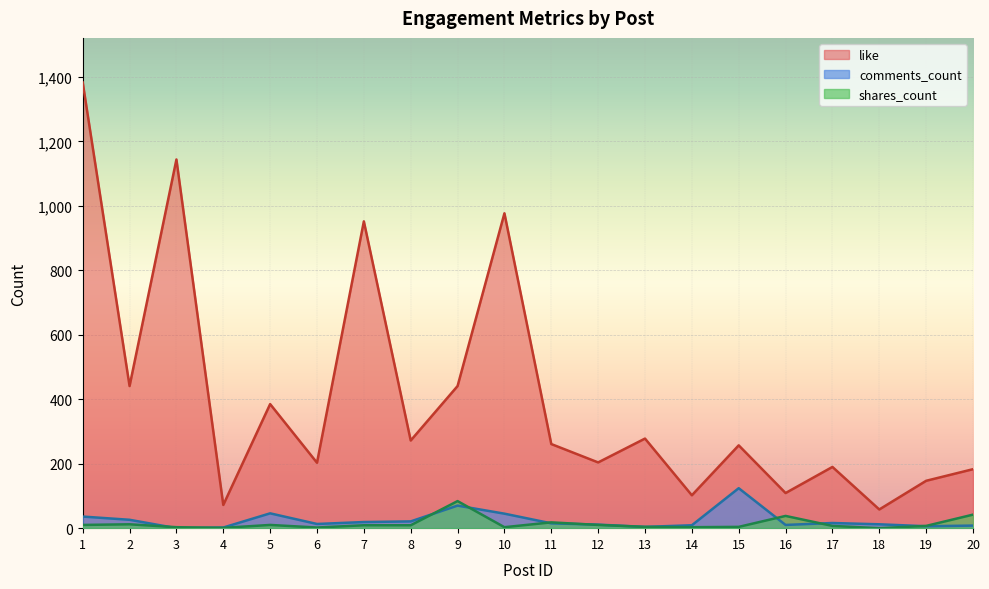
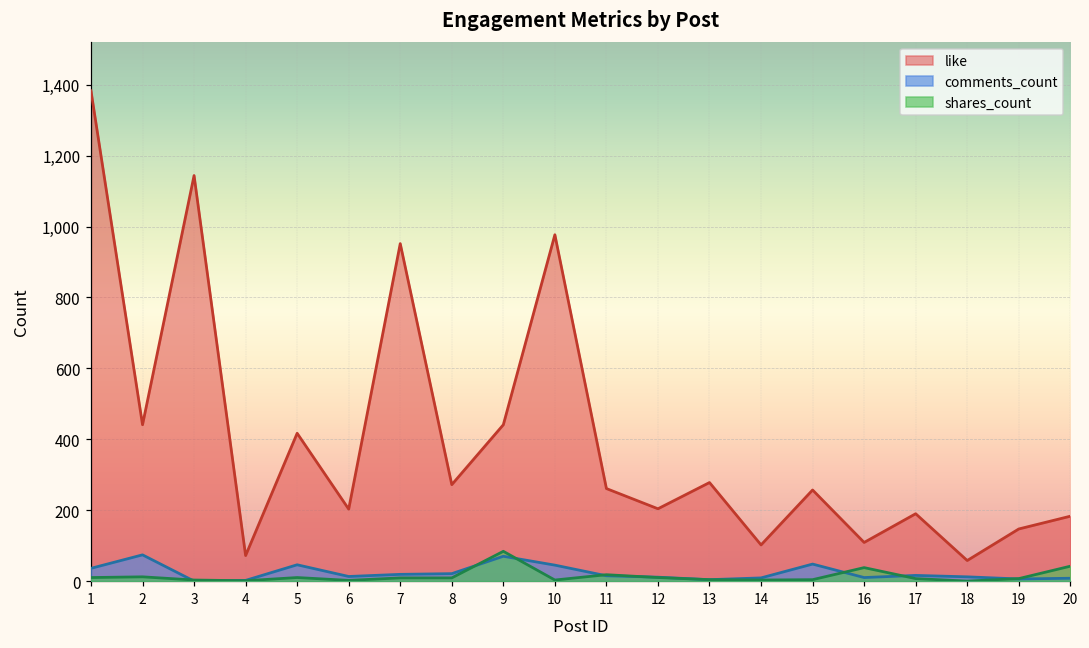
  {
    "like": {
      "1": "1,380",
      "2": "440",
      "3": "1,140",
      "4": "70",
-     "5": "390",
+     "5": "420",
      "6": "200",
      "7": "950",
      "8": "270",
      "9": "440",
      "10": "980",
      "11": "260",
      "12": "200",
      "13": "280",
      "14": "100",
      "15": "260",
      "16": "110",
      "17": "190",
      "18": "60",
      "19": "150",
      "20": "180"
    },
    "comments_count": {
      "1": "40",
-     "2": "30",
+     "2": "70",
      "5": "50",
      "6": "10",
      "7": "20",
      "8": "20",
      "9": "70",
      "10": "50",
-     "15": "120",
+     "15": "50",
      "16": "10",
      "17": "20",
      "18": "10",
      "20": "10"
    },
    "shares_count": {
      "1": "10",
      "2": "10",
      "5": "10",
      "6": "0",
      "7": "10",
      "8": "10",
      "9": "80",
      "10": "0",
      "15": "0",
      "16": "40",
      "17": "10",
      "18": "0",
      "20": "40"
    }
  }
